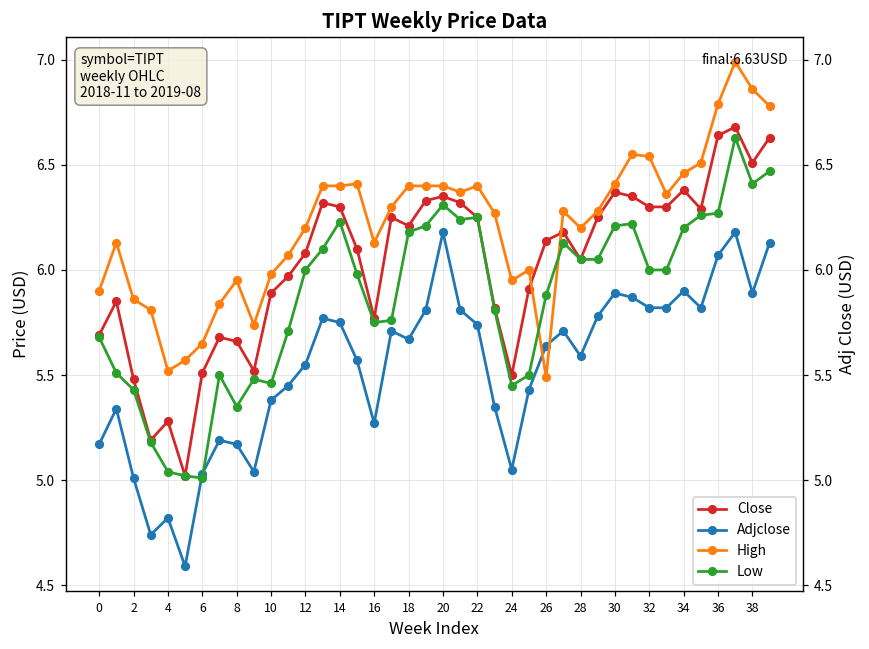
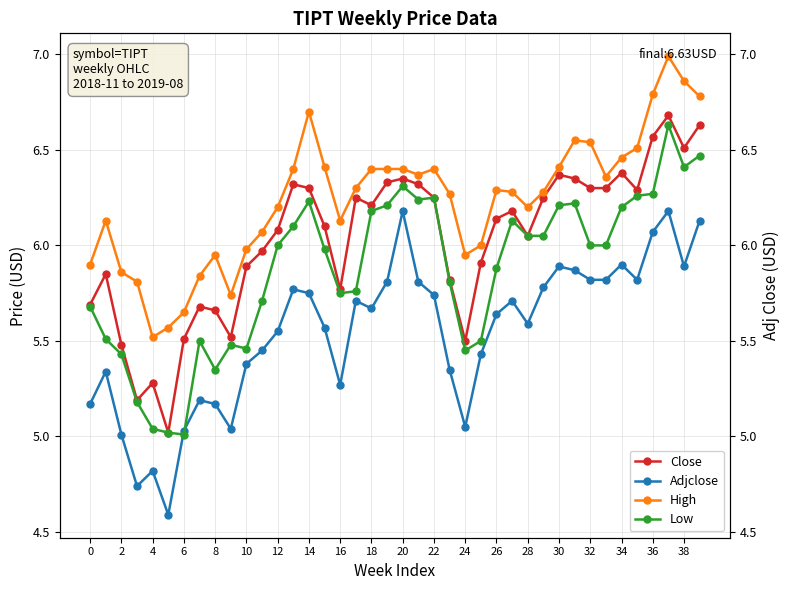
  {
    "Close": {
      "2": 5.48,
      "4": 5.28,
      "6": 5.51,
      "8": 5.66,
      "10": 5.89,
      "12": 6.08,
      "14": 6.30,
      "16": 5.77,
      "18": 6.21,
      "20": 6.35,
      "24": 5.50,
      "26": 6.14,
      "30": 6.37,
      "32": 6.30,
      "34": 6.38,
-     "36": 6.64,
+     "36": 6.57,
      "38": 6.51
    },
    "Adjclose": {
      "0": 5.17,
      "2": 5.01,
      "4": 4.82,
      "6": 5.03,
      "8": 5.17,
      "10": 5.38,
      "12": 5.55,
      "14": 5.75,
      "16": 5.27,
      "18": 5.67,
      "20": 6.18,
      "22": 5.74,
      "24": 5.05,
      "26": 5.64,
      "28": 5.59,
      "30": 5.89,
      "32": 5.82,
      "34": 5.90,
      "36": 6.07,
      "38": 5.89
    },
    "High": {
      "0": 5.90,
      "2": 5.86,
      "4": 5.52,
      "6": 5.65,
      "8": 5.95,
      "10": 5.98,
      "12": 6.20,
-     "14": 6.4,
+     "14": 6.7,
      "16": 6.13,
      "18": 6.40,
      "20": 6.40,
      "22": 6.40,
      "24": 5.95,
-     "26": 5.49,
+     "26": 6.29,
      "28": 6.20,
      "30": 6.41,
      "32": 6.54,
      "34": 6.46,
      "36": 6.79,
      "38": 6.86
    },
    "Low": {
      "2": 5.43,
      "4": 5.04,
      "6": 5.01,
      "8": 5.35,
      "10": 5.46,
      "12": 6.00,
      "14": 6.23,
      "16": 5.75,
      "18": 6.18,
      "20": 6.31,
      "24": 5.45,
      "26": 5.88,
      "30": 6.21,
      "32": 6.00,
      "34": 6.20,
      "36": 6.27,
      "38": 6.41
    }
  }
